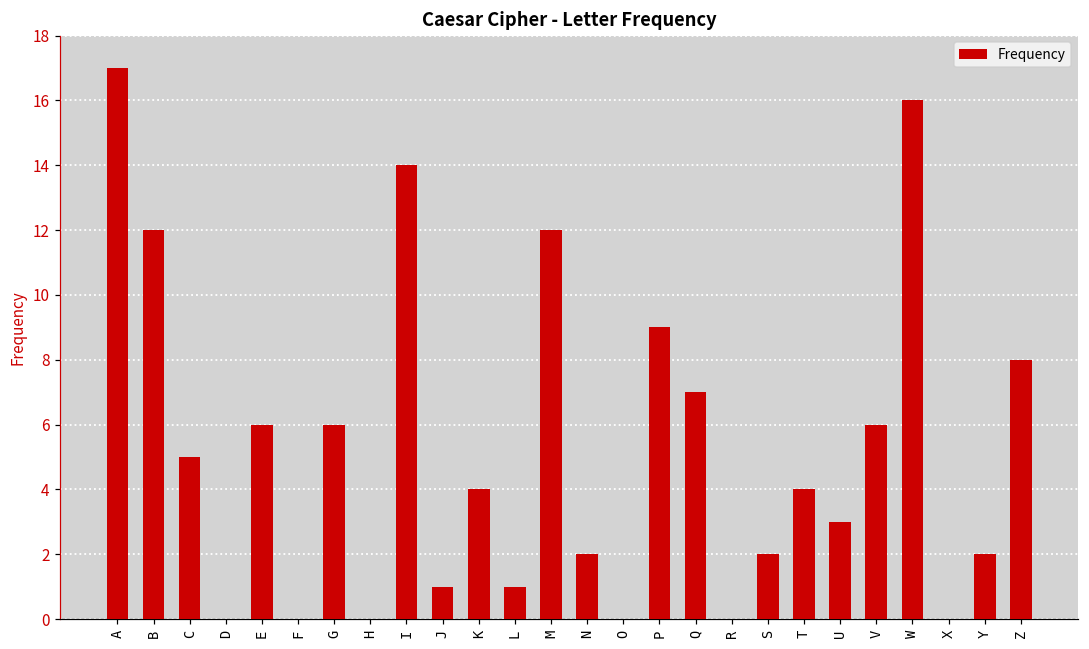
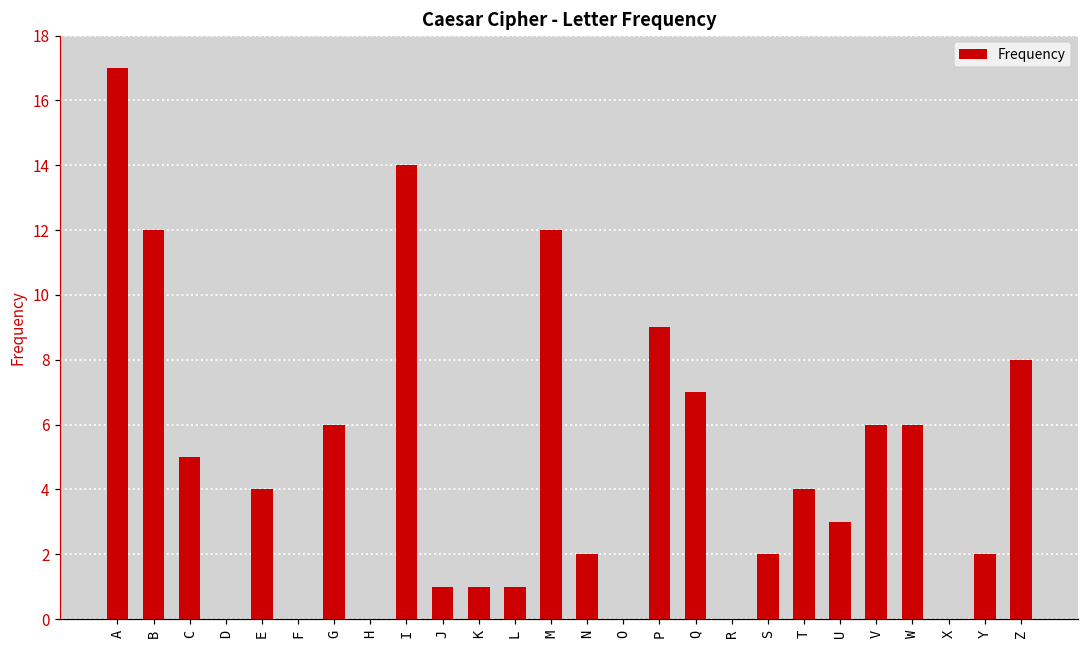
  {
    "A": 17,
    "B": 12,
    "C": 5,
    "D": 0,
-   "E": 6,
+   "E": 4,
    "F": 0,
    "G": 6,
    "H": 0,
    "I": 14,
    "J": 1,
-   "K": 4,
+   "K": 1,
    "L": 1,
    "M": 12,
    "N": 2,
    "O": 0,
    "P": 9,
    "Q": 7,
    "R": 0,
    "S": 2,
    "T": 4,
    "U": 3,
    "V": 6,
-   "W": 16,
+   "W": 6,
    "X": 0,
    "Y": 2,
    "Z": 8
  }
